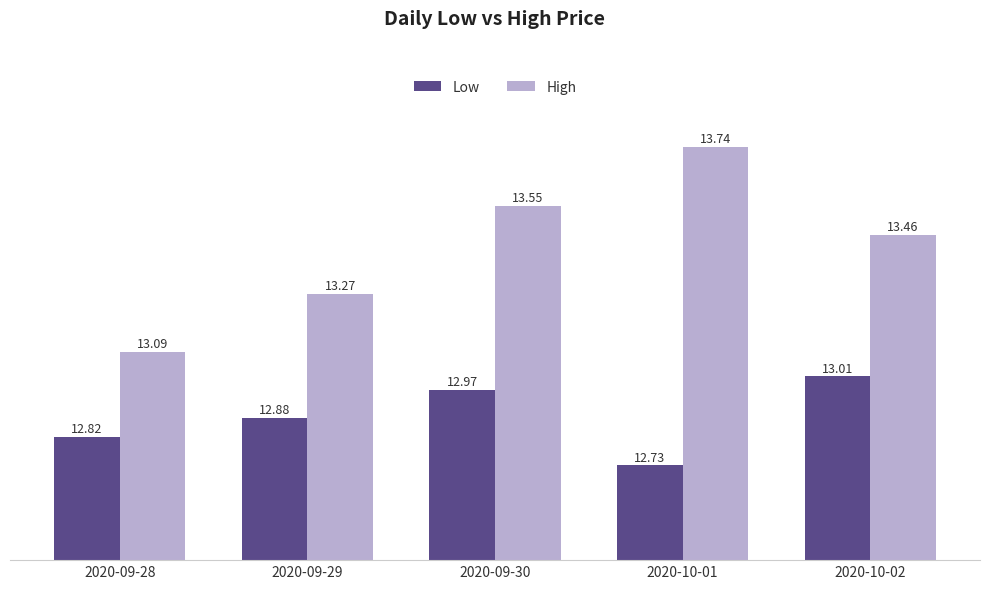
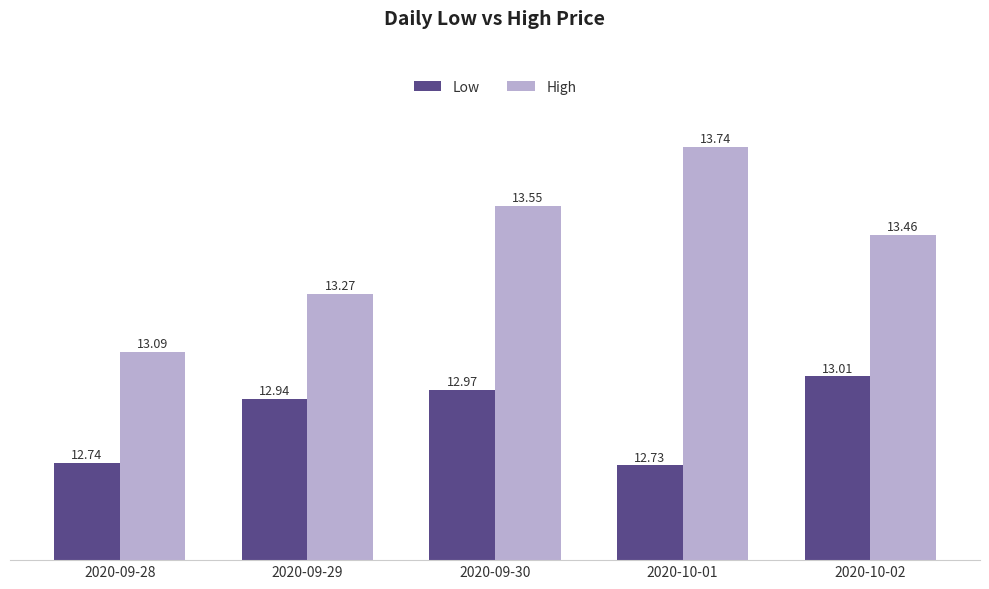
  {
    "Low": {
-     "2020-09-28": 12.82,
-     "2020-09-29": 12.88,
+     "2020-09-28": 12.74,
+     "2020-09-29": 12.94,
      "2020-09-30": 12.97,
      "2020-10-01": 12.73,
      "2020-10-02": 13.01
    },
    "High": {
      "2020-09-28": 13.09,
      "2020-09-29": 13.27,
      "2020-09-30": 13.55,
      "2020-10-01": 13.74,
      "2020-10-02": 13.46
    }
  }
